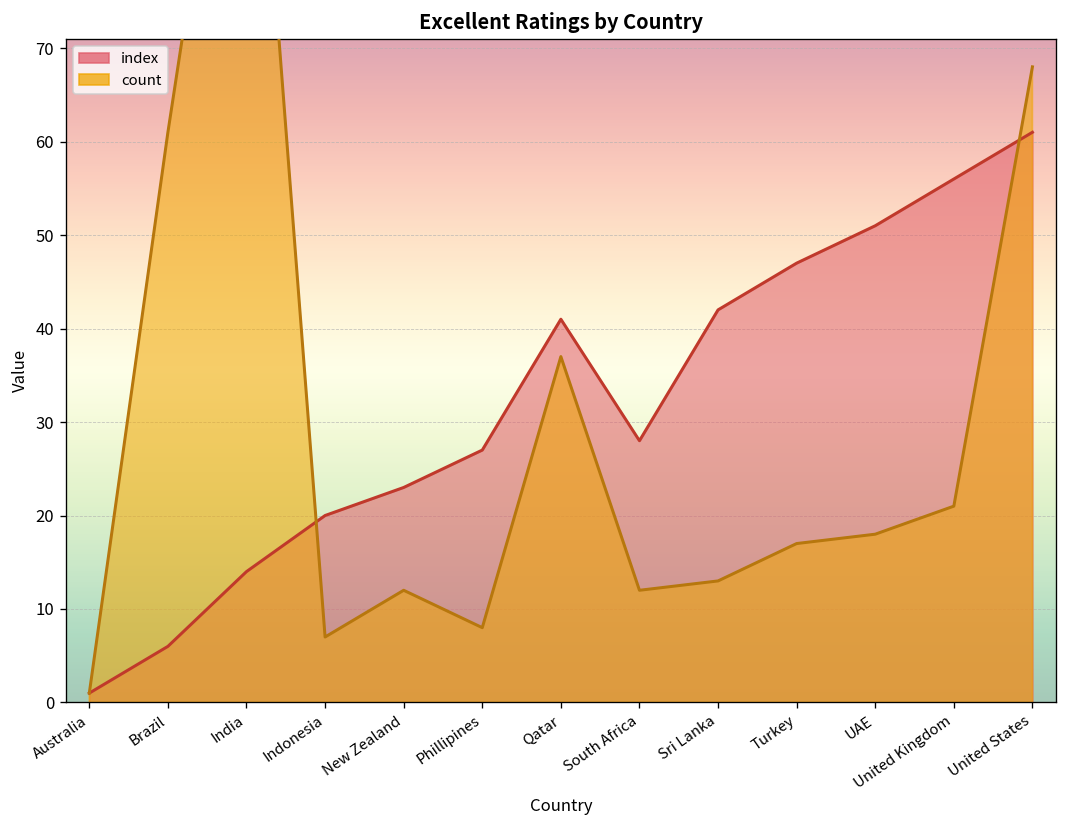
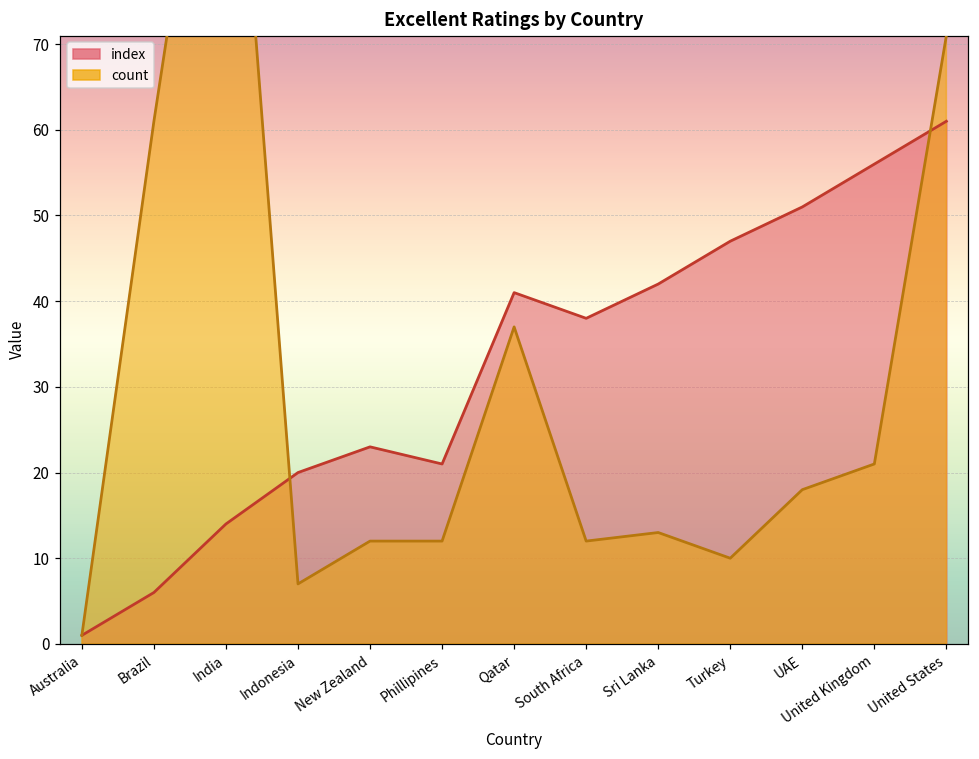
  {
    "index": {
      "Brazil": 6,
      "India": 14,
      "Indonesia": 20,
      "New Zealand": 23,
-     "Phillipines": 27,
+     "Phillipines": 21,
      "Qatar": 41,
-     "South Africa": 28,
+     "South Africa": 38,
      "Sri Lanka": 42,
      "Turkey": 47,
      "UAE": 51,
      "United Kingdom": 56,
      "United States": 61
    },
    "count": {
      "Brazil": 61,
      "Indonesia": 7,
      "New Zealand": 12,
-     "Phillipines": 8,
+     "Phillipines": 12,
      "Qatar": 37,
      "South Africa": 12,
      "Sri Lanka": 13,
-     "Turkey": 17,
+     "Turkey": 10,
      "UAE": 18,
      "United Kingdom": 21,
-     "United States": 68
+     "United States": 71
    }
  }
